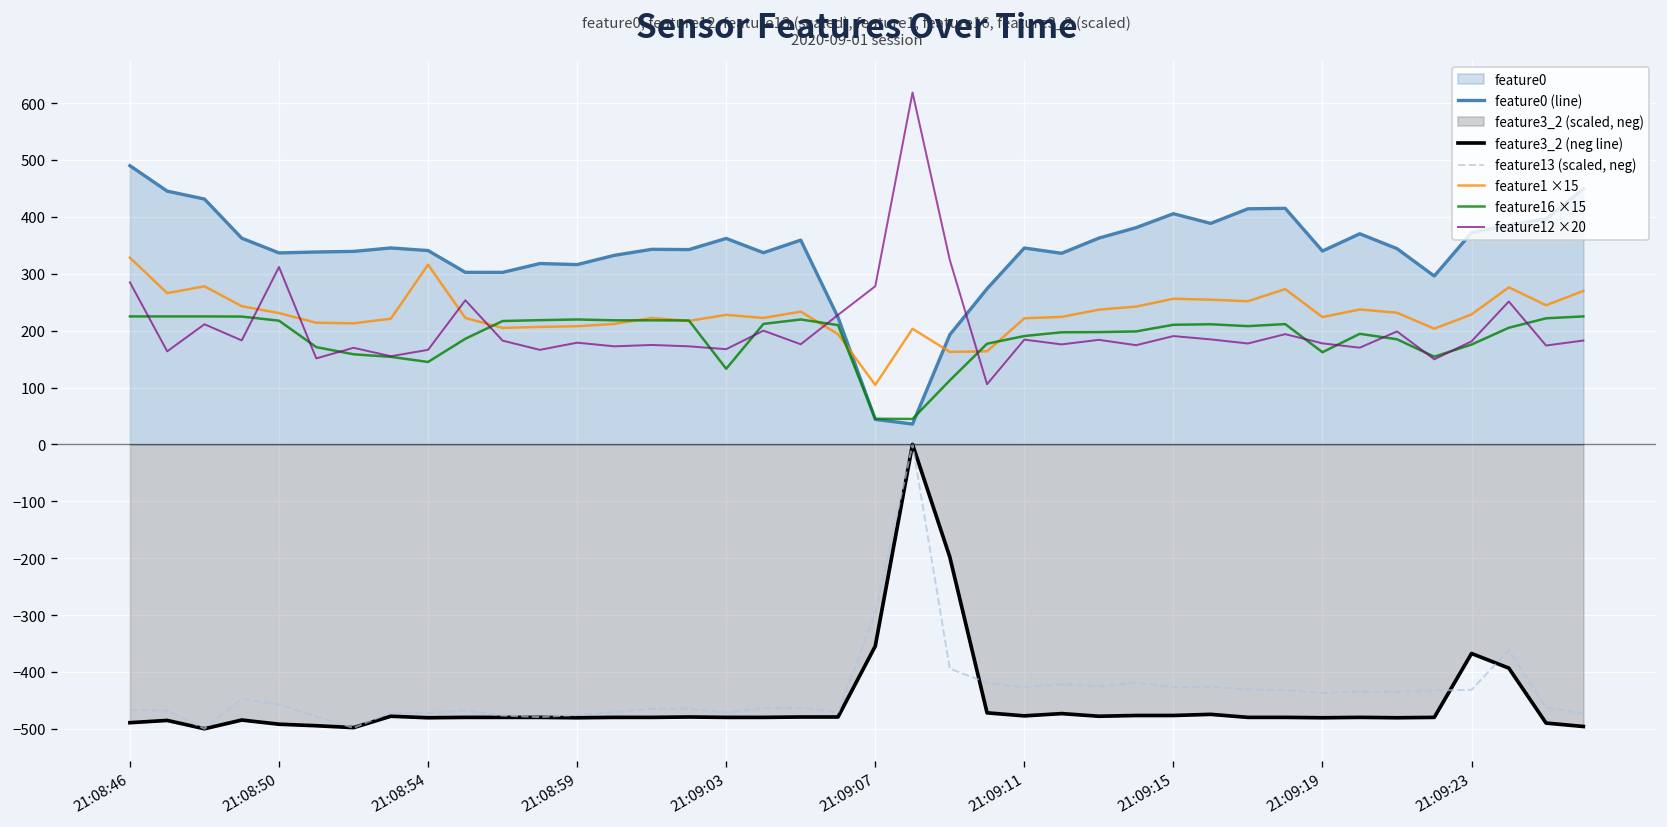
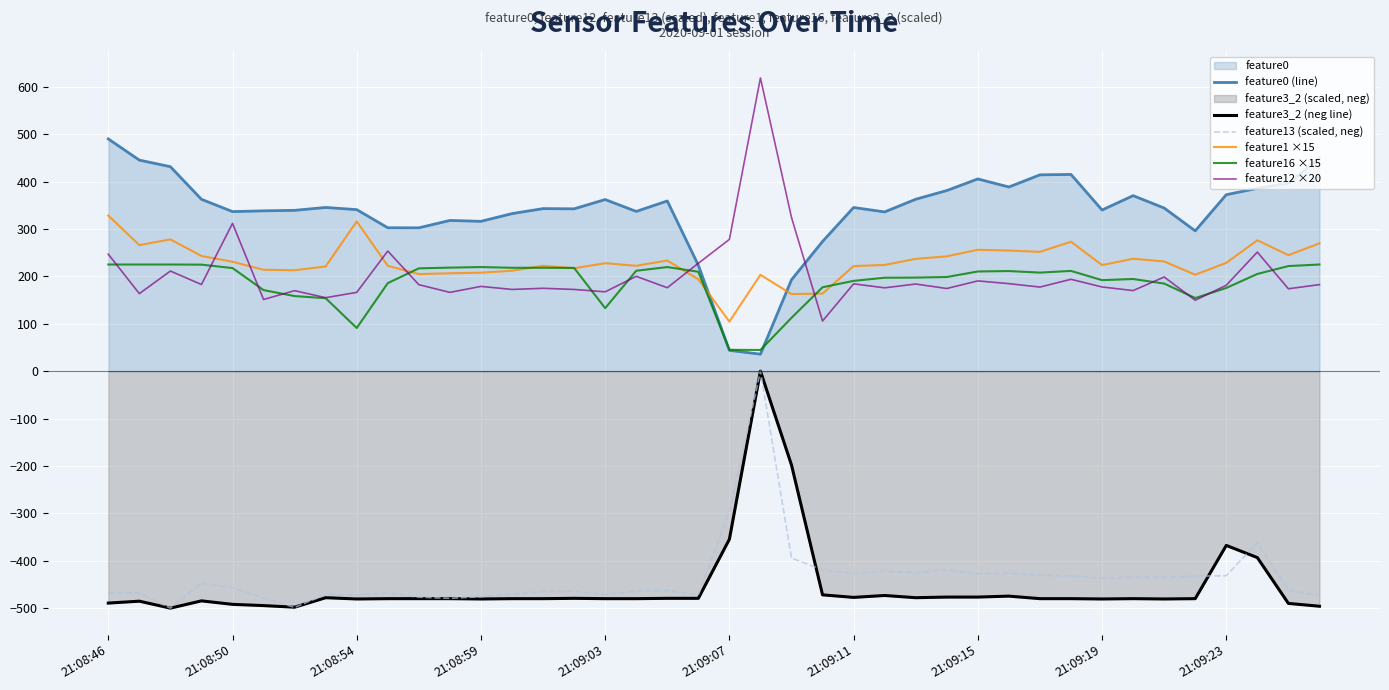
  {
    "feature3_2 (neg line)": {
      "21:08:46": -490,
      "21:08:50": -490,
      "21:08:54": -480,
      "21:09:03": -480,
      "21:09:07": -350,
      "21:09:11": -480,
      "21:09:15": -480,
      "21:09:19": -480,
      "21:09:23": -370
    },
    "feature1 ×15": {
      "21:08:46": 330,
      "21:08:50": 230,
      "21:08:54": 320,
      "21:08:59": 210,
      "21:09:03": 230,
      "21:09:07": 100,
      "21:09:11": 220,
      "21:09:15": 260,
      "21:09:19": 220,
      "21:09:23": 230
    },
    "feature16 ×15": {
      "21:08:46": 230,
      "21:08:50": 220,
-     "21:08:54": 140,
+     "21:08:54": 90,
      "21:08:59": 220,
      "21:09:03": 130,
      "21:09:11": 190,
      "21:09:15": 210,
-     "21:09:19": 160,
+     "21:09:19": 190,
      "21:09:23": 180
    },
    "feature12 ×20": {
-     "21:08:46": 280,
+     "21:08:46": 250,
      "21:08:50": 310,
      "21:08:54": 170,
      "21:08:59": 180,
      "21:09:03": 170,
      "21:09:07": 280,
      "21:09:11": 180,
      "21:09:15": 190,
      "21:09:19": 180,
      "21:09:23": 180
    }
  }
